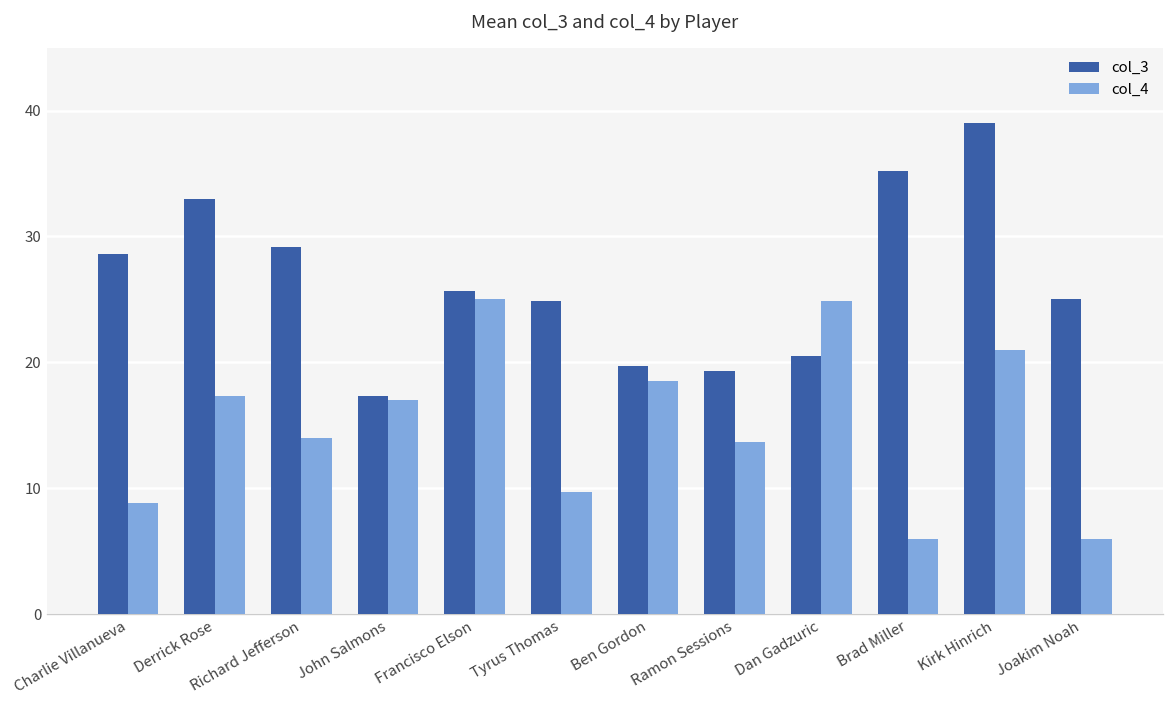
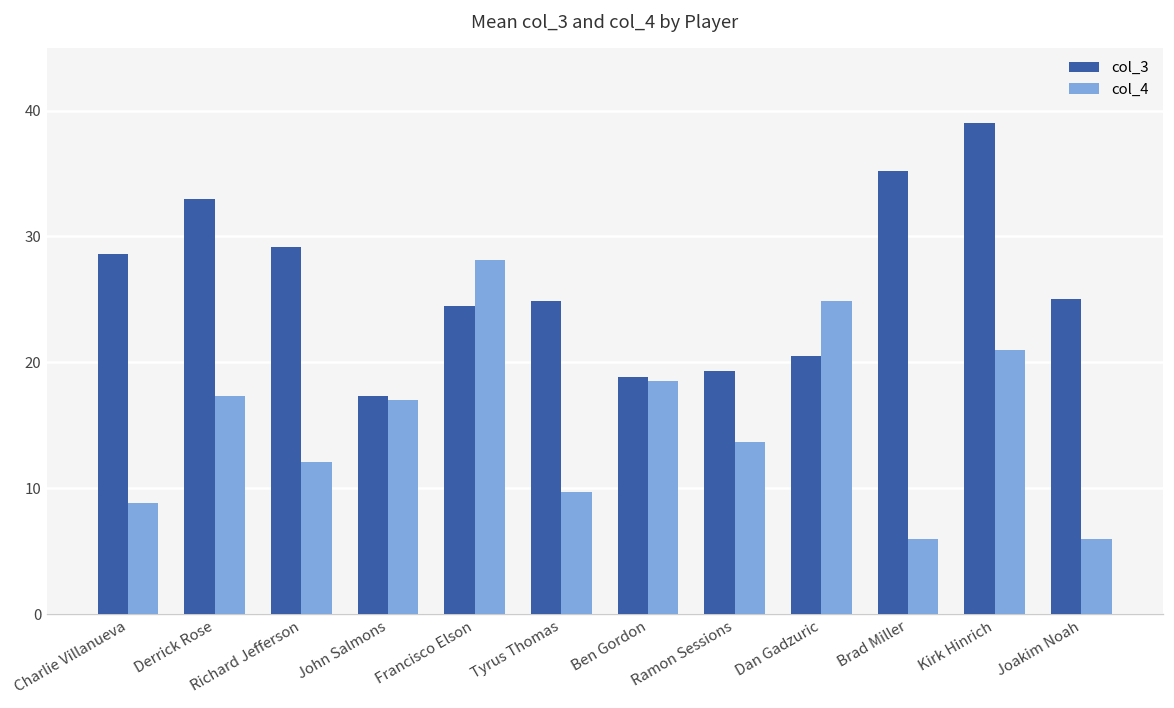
  {
    "col_3": {
      "Charlie Villanueva": 28.6,
      "Derrick Rose": 33.0,
      "Richard Jefferson": 29.2,
      "John Salmons": 17.3,
-     "Francisco Elson": 25.7,
+     "Francisco Elson": 24.5,
      "Tyrus Thomas": 24.9,
-     "Ben Gordon": 19.7,
+     "Ben Gordon": 18.8,
      "Ramon Sessions": 19.3,
      "Dan Gadzuric": 20.5,
      "Brad Miller": 35.2,
      "Kirk Hinrich": 39.0,
      "Joakim Noah": 25.0
    },
    "col_4": {
      "Charlie Villanueva": 8.8,
      "Derrick Rose": 17.3,
-     "Richard Jefferson": 14.0,
+     "Richard Jefferson": 12.1,
      "John Salmons": 17.0,
-     "Francisco Elson": 25.0,
+     "Francisco Elson": 28.1,
      "Tyrus Thomas": 9.7,
      "Ben Gordon": 18.5,
      "Ramon Sessions": 13.7,
      "Dan Gadzuric": 24.9,
      "Brad Miller": 6.0,
      "Kirk Hinrich": 21.0,
      "Joakim Noah": 6.0
    }
  }
